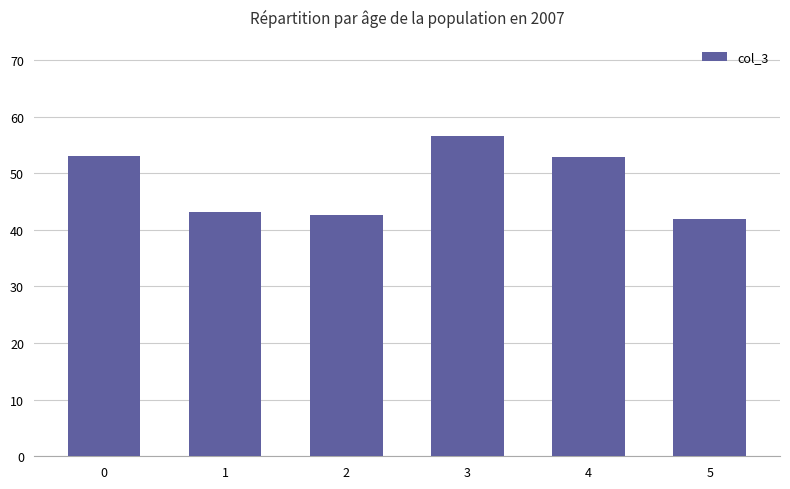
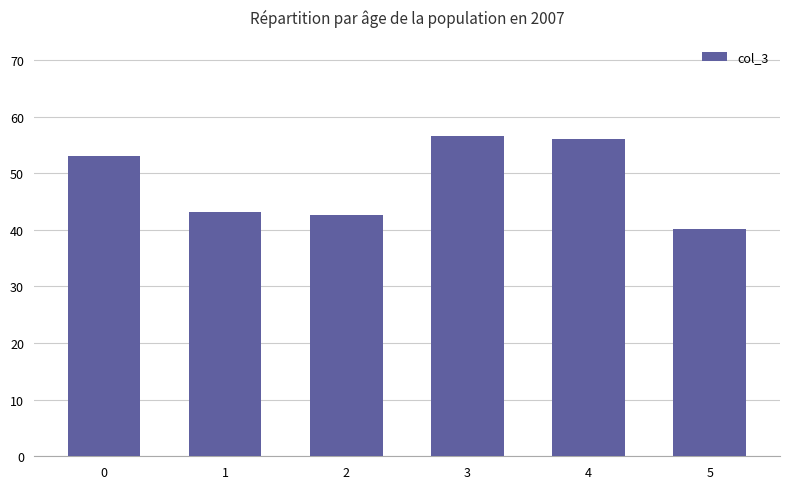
  {
    "0": 53,
    "1": 43,
    "2": 43,
    "3": 57,
-   "4": 53,
-   "5": 42
+   "4": 56,
+   "5": 40
  }
